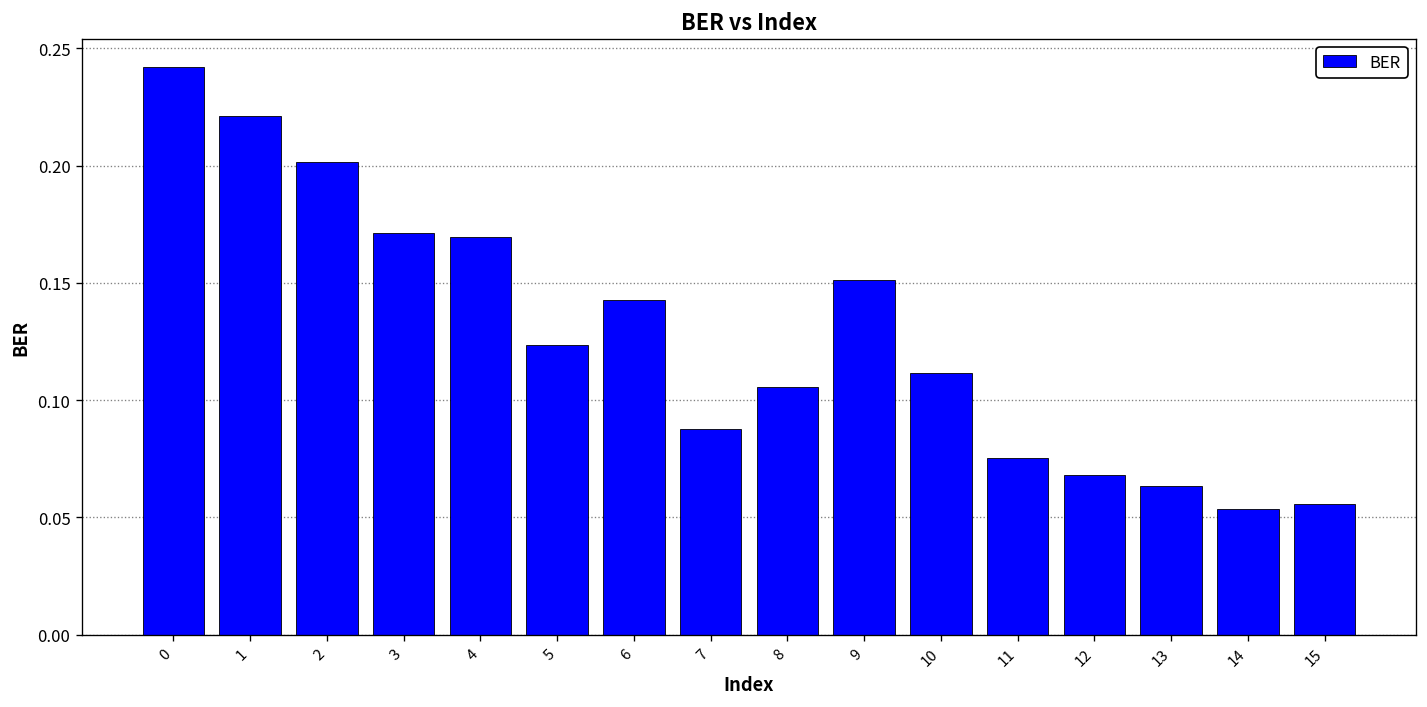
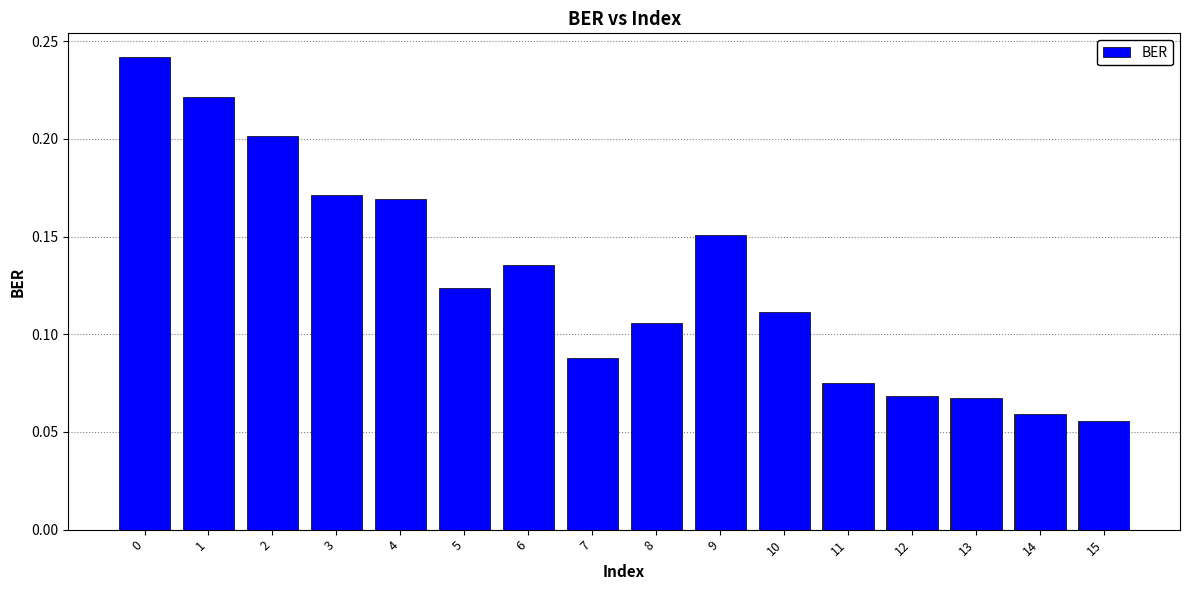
  {
    "0": 0.242,
    "1": 0.221,
    "2": 0.201,
    "3": 0.171,
    "4": 0.169,
    "5": 0.124,
-   "6": 0.143,
+   "6": 0.136,
    "7": 0.088,
    "8": 0.106,
    "9": 0.151,
    "10": 0.111,
    "11": 0.075,
    "12": 0.068,
-   "13": 0.063,
-   "14": 0.054,
+   "13": 0.068,
+   "14": 0.059,
    "15": 0.056
  }
